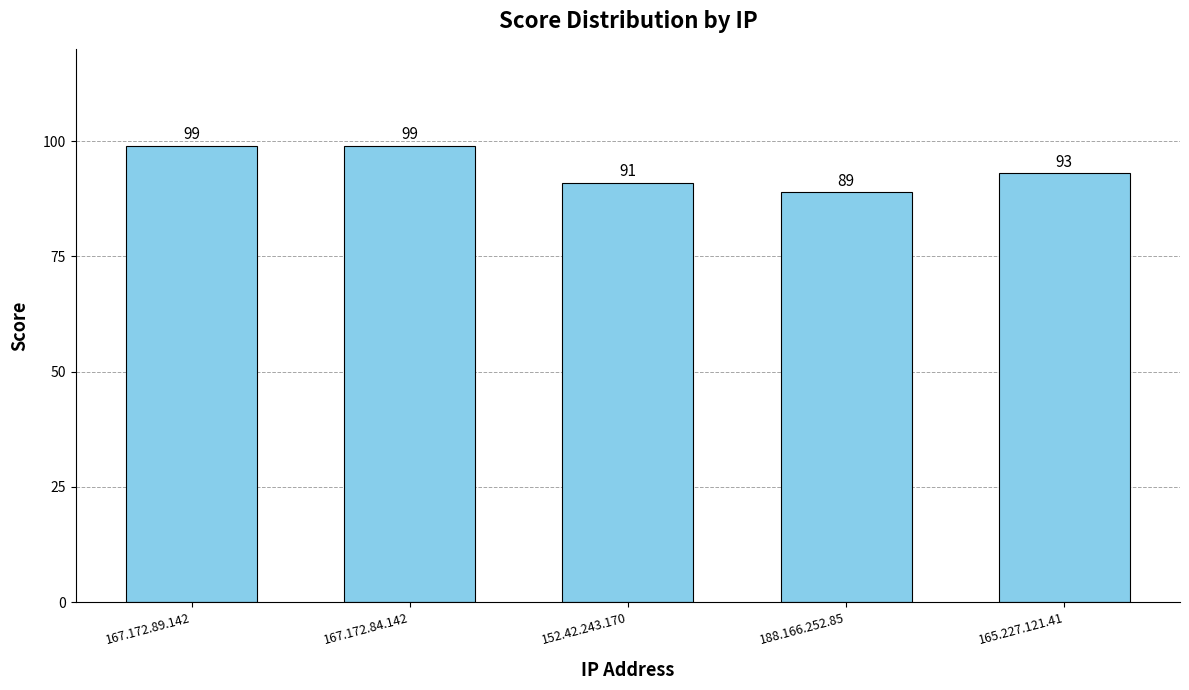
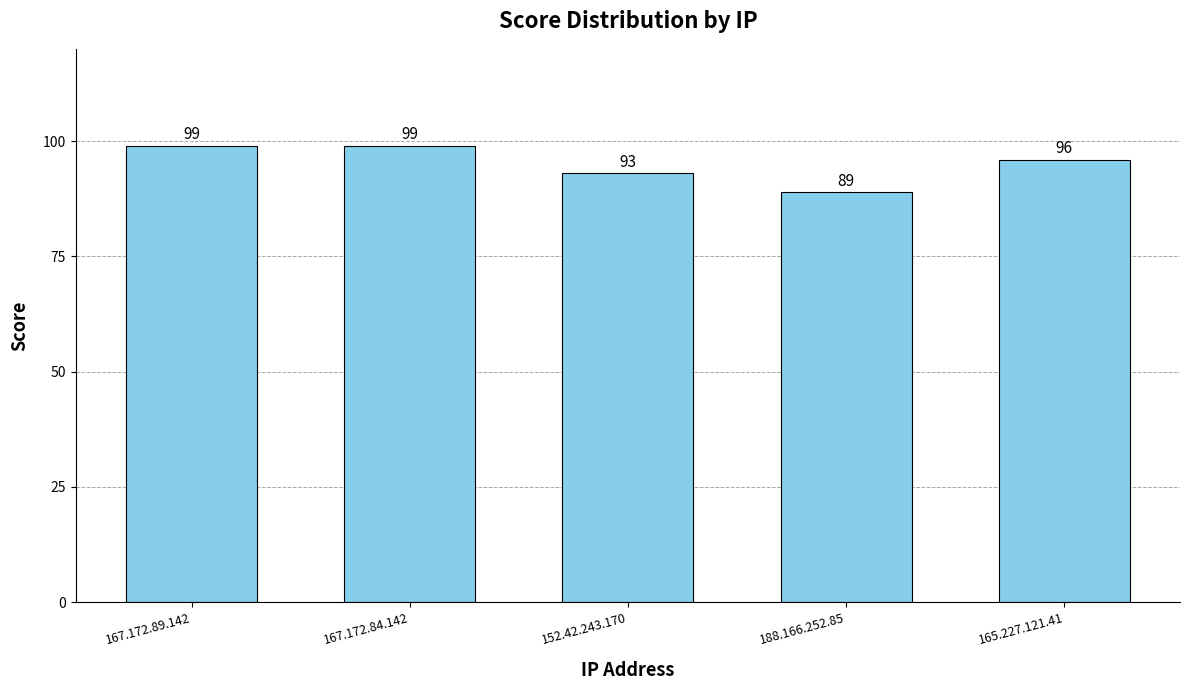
  {
    "167.172.89.142": 99,
    "167.172.84.142": 99,
-   "152.42.243.170": 91,
+   "152.42.243.170": 93,
    "188.166.252.85": 89,
-   "165.227.121.41": 93
+   "165.227.121.41": 96
  }
